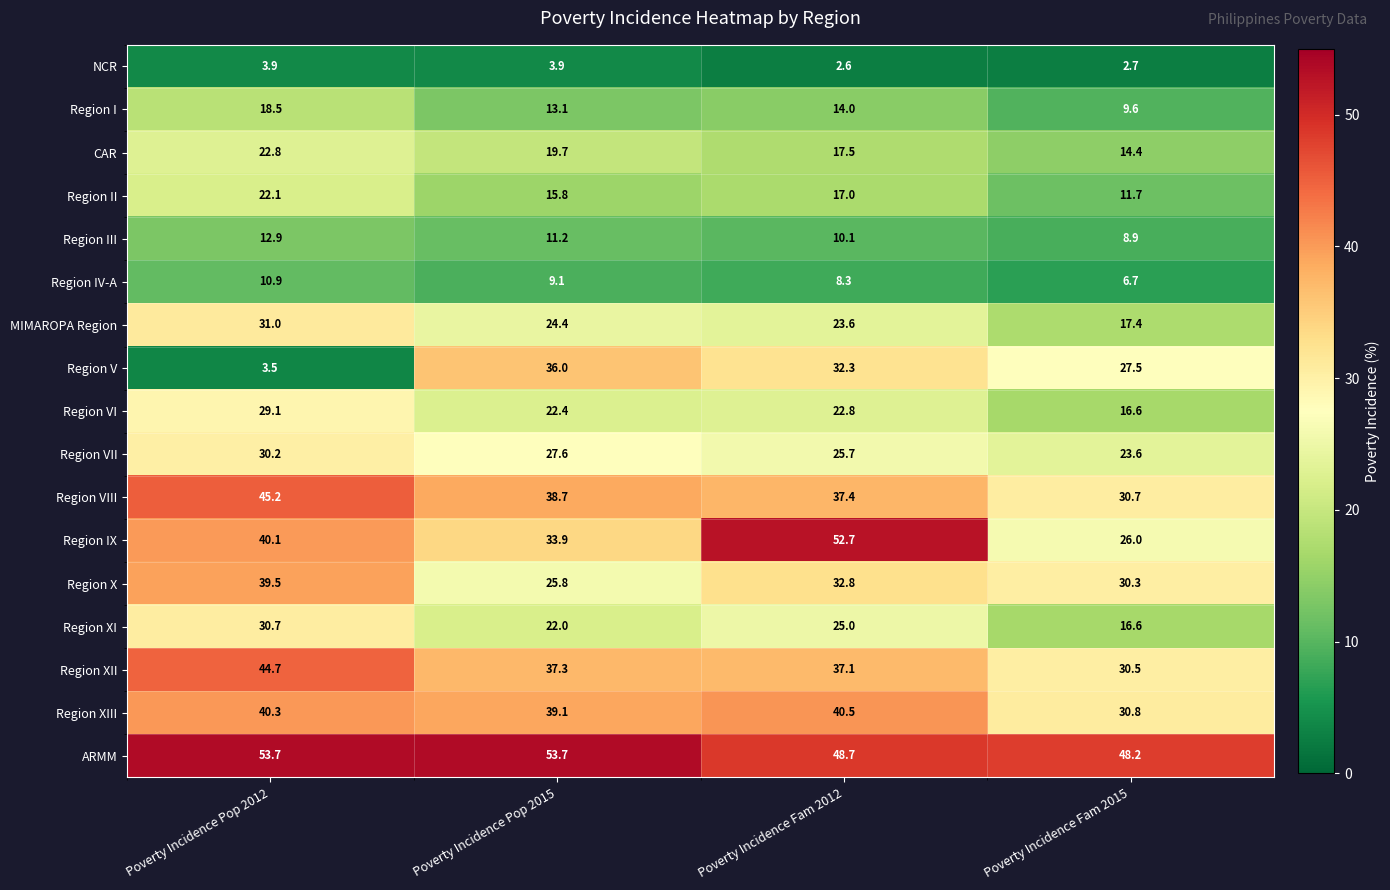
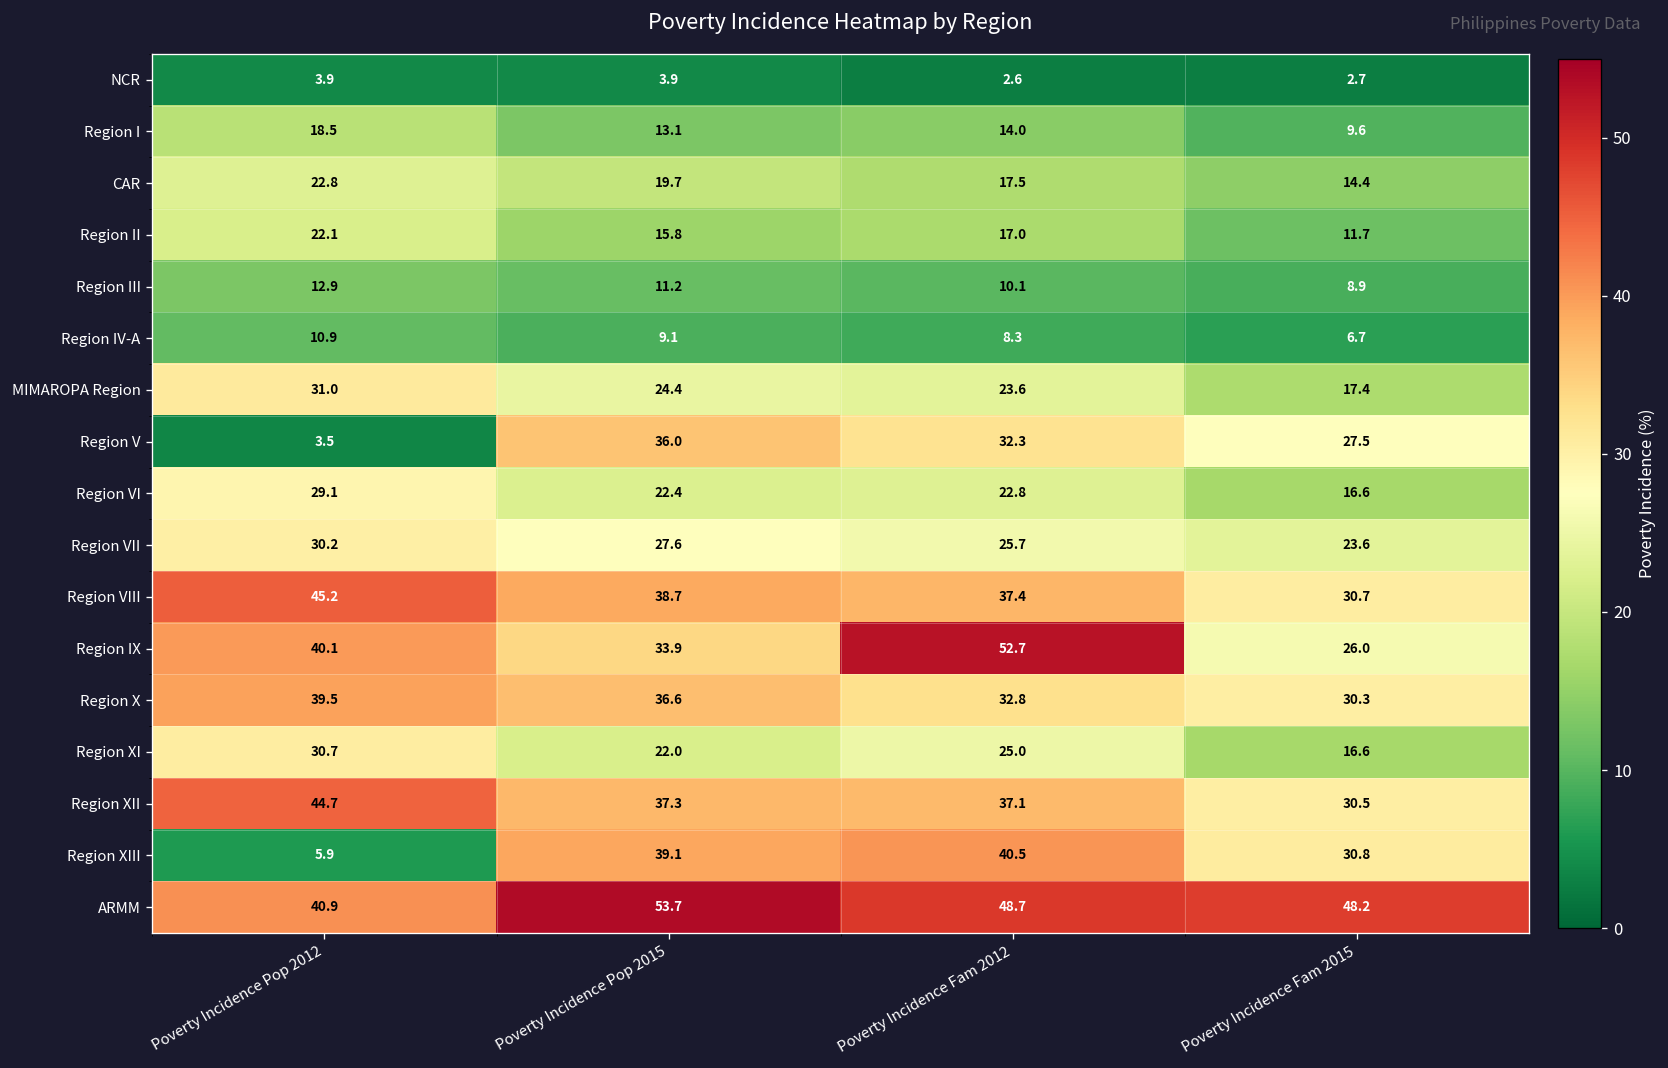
  {
    "NCR": {
      "Poverty Incidence Pop 2012": 3.9,
      "Poverty Incidence Pop 2015": 3.9,
      "Poverty Incidence Fam 2012": 2.6,
      "Poverty Incidence Fam 2015": 2.7
    },
    "Region I": {
      "Poverty Incidence Pop 2012": 18.5,
      "Poverty Incidence Pop 2015": 13.1,
      "Poverty Incidence Fam 2012": 14.0,
      "Poverty Incidence Fam 2015": 9.6
    },
    "CAR": {
      "Poverty Incidence Pop 2012": 22.8,
      "Poverty Incidence Pop 2015": 19.7,
      "Poverty Incidence Fam 2012": 17.5,
      "Poverty Incidence Fam 2015": 14.4
    },
    "Region II": {
      "Poverty Incidence Pop 2012": 22.1,
      "Poverty Incidence Pop 2015": 15.8,
      "Poverty Incidence Fam 2012": 17.0,
      "Poverty Incidence Fam 2015": 11.7
    },
    "Region III": {
      "Poverty Incidence Pop 2012": 12.9,
      "Poverty Incidence Pop 2015": 11.2,
      "Poverty Incidence Fam 2012": 10.1,
      "Poverty Incidence Fam 2015": 8.9
    },
    "Region IV-A": {
      "Poverty Incidence Pop 2012": 10.9,
      "Poverty Incidence Pop 2015": 9.1,
      "Poverty Incidence Fam 2012": 8.3,
      "Poverty Incidence Fam 2015": 6.7
    },
    "MIMAROPA Region": {
      "Poverty Incidence Pop 2012": 31.0,
      "Poverty Incidence Pop 2015": 24.4,
      "Poverty Incidence Fam 2012": 23.6,
      "Poverty Incidence Fam 2015": 17.4
    },
    "Region V": {
      "Poverty Incidence Pop 2012": 3.5,
      "Poverty Incidence Pop 2015": 36.0,
      "Poverty Incidence Fam 2012": 32.3,
      "Poverty Incidence Fam 2015": 27.5
    },
    "Region VI": {
      "Poverty Incidence Pop 2012": 29.1,
      "Poverty Incidence Pop 2015": 22.4,
      "Poverty Incidence Fam 2012": 22.8,
      "Poverty Incidence Fam 2015": 16.6
    },
    "Region VII": {
      "Poverty Incidence Pop 2012": 30.2,
      "Poverty Incidence Pop 2015": 27.6,
      "Poverty Incidence Fam 2012": 25.7,
      "Poverty Incidence Fam 2015": 23.6
    },
    "Region VIII": {
      "Poverty Incidence Pop 2012": 45.2,
      "Poverty Incidence Pop 2015": 38.7,
      "Poverty Incidence Fam 2012": 37.4,
      "Poverty Incidence Fam 2015": 30.7
    },
    "Region IX": {
      "Poverty Incidence Pop 2012": 40.1,
      "Poverty Incidence Pop 2015": 33.9,
      "Poverty Incidence Fam 2012": 52.7,
      "Poverty Incidence Fam 2015": 26.0
    },
    "Region X": {
      "Poverty Incidence Pop 2012": 39.5,
-     "Poverty Incidence Pop 2015": 25.8,
+     "Poverty Incidence Pop 2015": 36.6,
      "Poverty Incidence Fam 2012": 32.8,
      "Poverty Incidence Fam 2015": 30.3
    },
    "Region XI": {
      "Poverty Incidence Pop 2012": 30.7,
      "Poverty Incidence Pop 2015": 22.0,
      "Poverty Incidence Fam 2012": 25.0,
      "Poverty Incidence Fam 2015": 16.6
    },
    "Region XII": {
      "Poverty Incidence Pop 2012": 44.7,
      "Poverty Incidence Pop 2015": 37.3,
      "Poverty Incidence Fam 2012": 37.1,
      "Poverty Incidence Fam 2015": 30.5
    },
    "Region XIII": {
-     "Poverty Incidence Pop 2012": 40.3,
+     "Poverty Incidence Pop 2012": 5.9,
      "Poverty Incidence Pop 2015": 39.1,
      "Poverty Incidence Fam 2012": 40.5,
      "Poverty Incidence Fam 2015": 30.8
    },
    "ARMM": {
-     "Poverty Incidence Pop 2012": 53.7,
+     "Poverty Incidence Pop 2012": 40.9,
      "Poverty Incidence Pop 2015": 53.7,
      "Poverty Incidence Fam 2012": 48.7,
      "Poverty Incidence Fam 2015": 48.2
    }
  }
